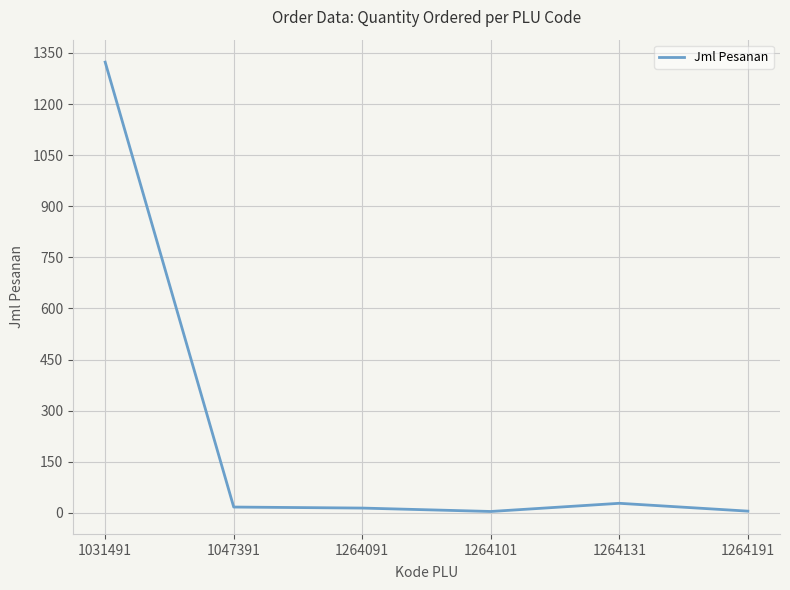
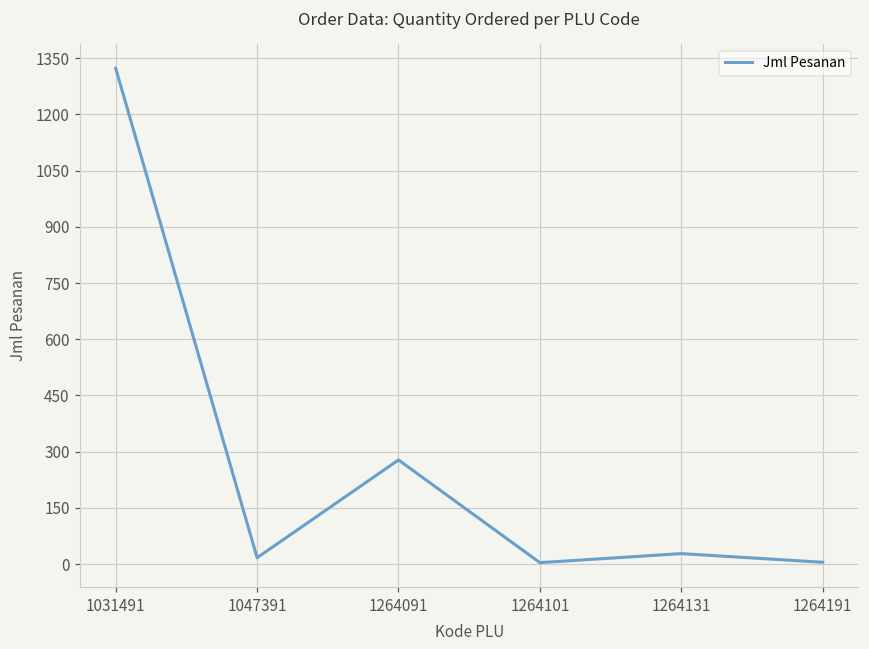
  {
    "1031491": 1320,
    "1047391": 20,
-   "1264091": 10,
+   "1264091": 280,
    "1264101": 0,
    "1264131": 30,
    "1264191": 10
  }
